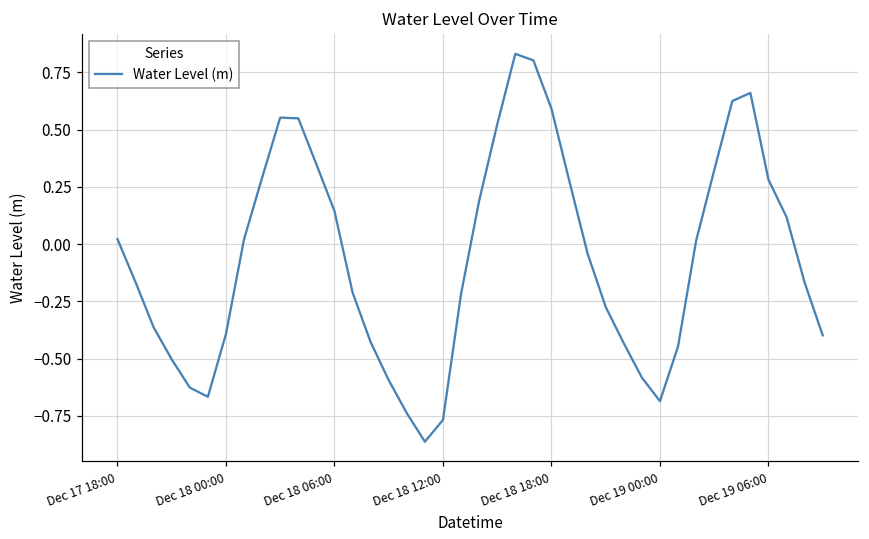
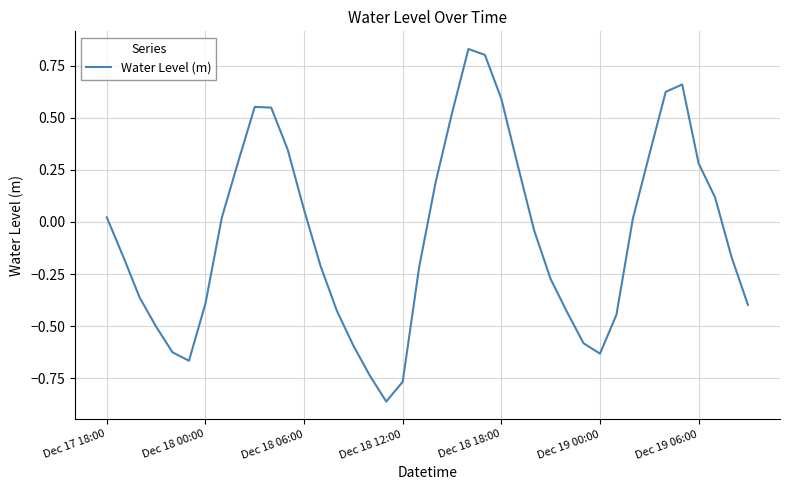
  {
    "Dec 17 18:00": 0.02,
    "Dec 18 00:00": -0.39,
-   "Dec 18 06:00": 0.14,
+   "Dec 18 06:00": 0.06,
    "Dec 18 12:00": -0.77,
    "Dec 18 18:00": 0.59,
-   "Dec 19 00:00": -0.69,
+   "Dec 19 00:00": -0.63,
    "Dec 19 06:00": 0.28
  }
